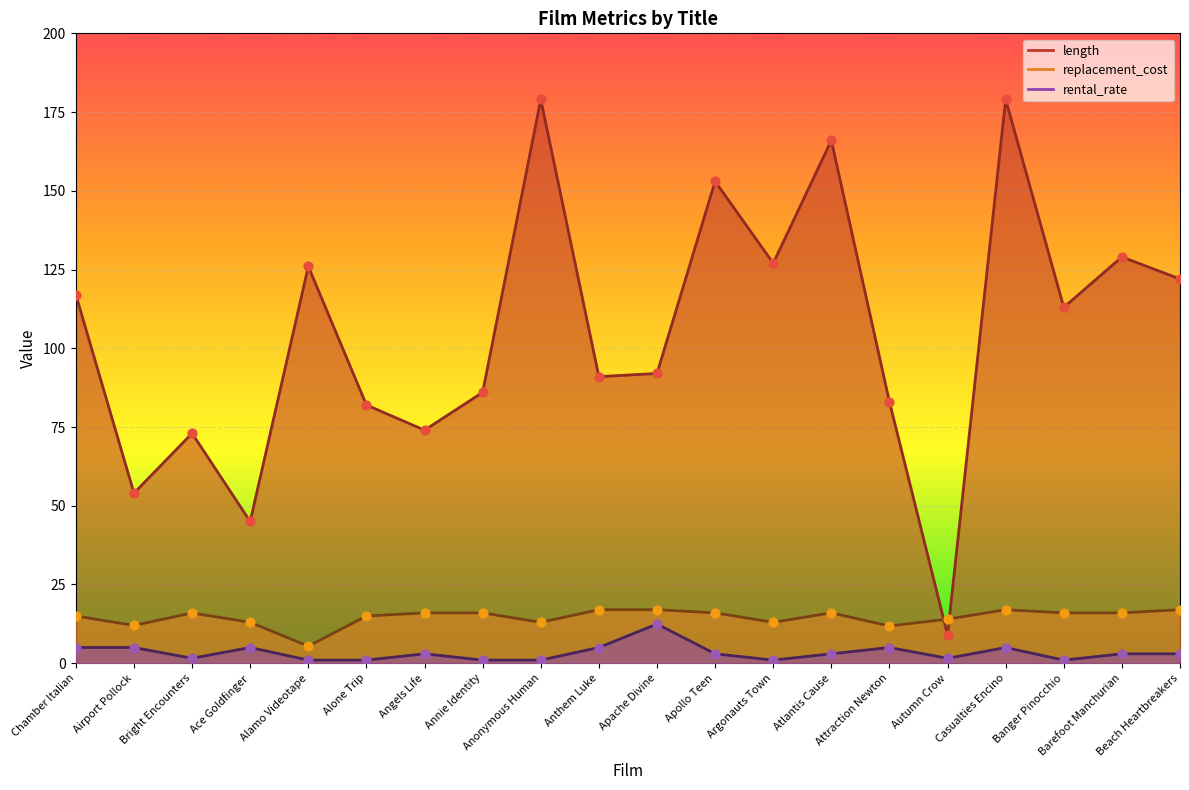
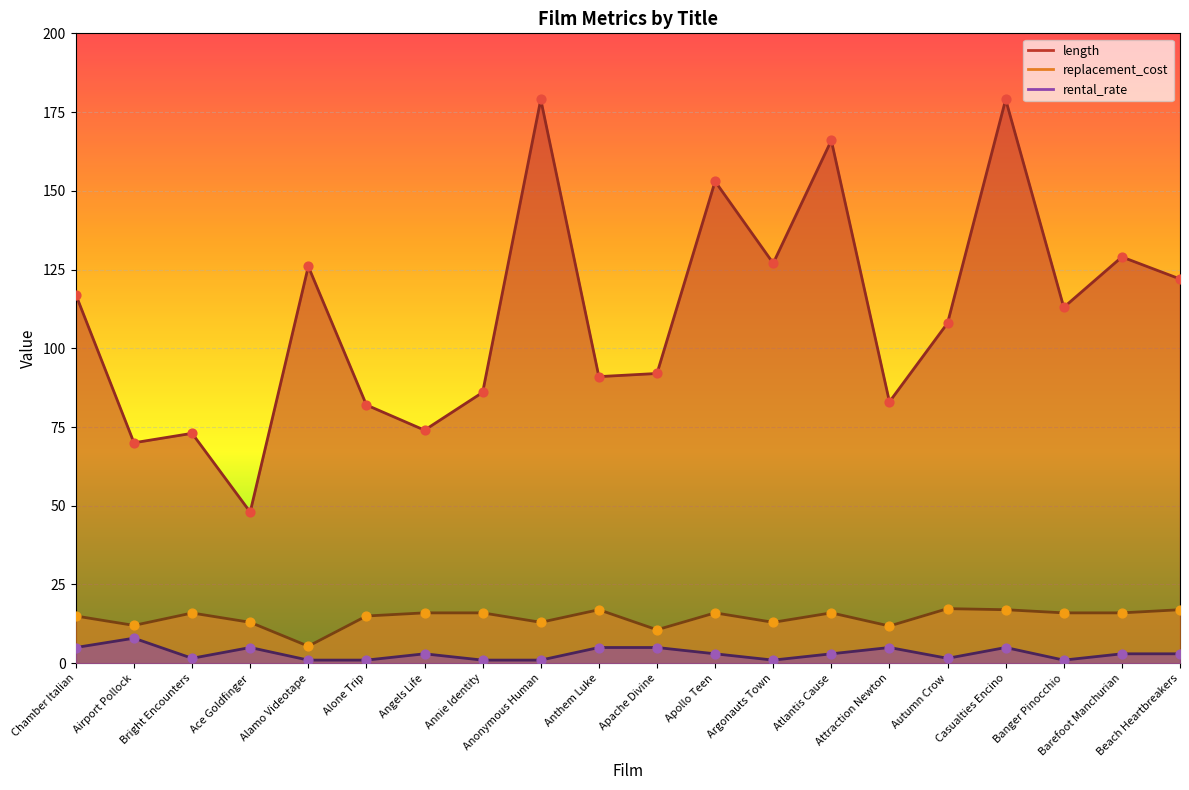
  {
    "length": {
      "Chamber Italian": 117,
-     "Airport Pollock": 54,
+     "Airport Pollock": 70,
      "Bright Encounters": 73,
-     "Ace Goldfinger": 45,
+     "Ace Goldfinger": 48,
      "Alamo Videotape": 126,
      "Alone Trip": 82,
      "Angels Life": 74,
      "Annie Identity": 86,
      "Anonymous Human": 179,
      "Anthem Luke": 91,
      "Apache Divine": 92,
      "Apollo Teen": 153,
      "Argonauts Town": 127,
      "Atlantis Cause": 166,
      "Attraction Newton": 83,
-     "Autumn Crow": 9,
+     "Autumn Crow": 108,
      "Casualties Encino": 179,
      "Banger Pinocchio": 113,
      "Barefoot Manchurian": 129,
      "Beach Heartbreakers": 122
    },
    "replacement_cost": {
      "Chamber Italian": 15,
      "Airport Pollock": 12,
      "Bright Encounters": 16,
      "Ace Goldfinger": 13,
      "Alamo Videotape": 5,
      "Alone Trip": 15,
      "Angels Life": 16,
      "Annie Identity": 16,
      "Anonymous Human": 13,
      "Anthem Luke": 17,
-     "Apache Divine": 17,
+     "Apache Divine": 11,
      "Apollo Teen": 16,
      "Argonauts Town": 13,
      "Atlantis Cause": 16,
      "Attraction Newton": 12,
-     "Autumn Crow": 14,
+     "Autumn Crow": 17,
      "Casualties Encino": 17,
      "Banger Pinocchio": 16,
      "Barefoot Manchurian": 16,
      "Beach Heartbreakers": 17
    },
    "rental_rate": {
      "Chamber Italian": 5,
-     "Airport Pollock": 5,
+     "Airport Pollock": 8,
      "Bright Encounters": 2,
      "Ace Goldfinger": 5,
      "Alamo Videotape": 1,
      "Alone Trip": 1,
      "Angels Life": 3,
      "Annie Identity": 1,
      "Anonymous Human": 1,
      "Anthem Luke": 5,
-     "Apache Divine": 12,
+     "Apache Divine": 5,
      "Apollo Teen": 3,
      "Argonauts Town": 1,
      "Atlantis Cause": 3,
      "Attraction Newton": 5,
      "Autumn Crow": 2,
      "Casualties Encino": 5,
      "Banger Pinocchio": 1,
      "Barefoot Manchurian": 3,
      "Beach Heartbreakers": 3
    }
  }
